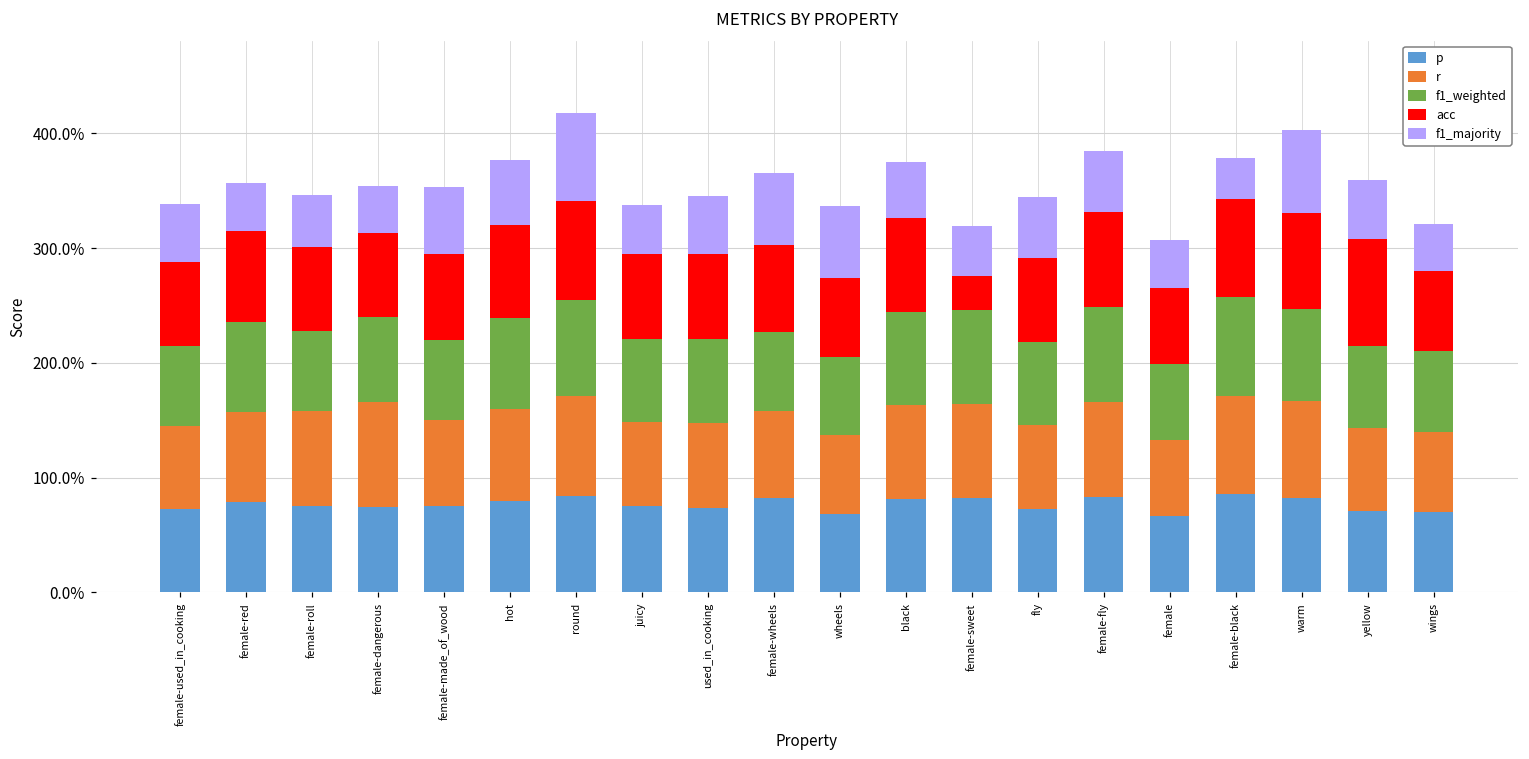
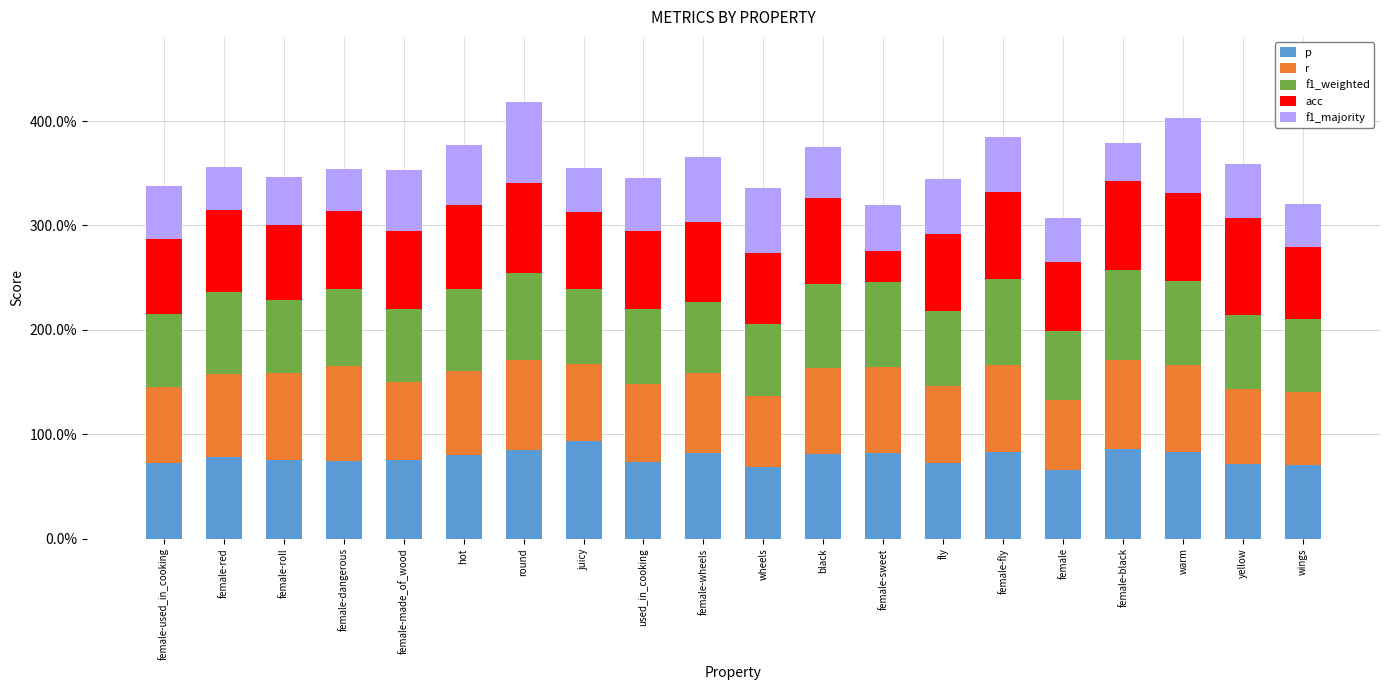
  {
    "p": {
      "female-used_in_cooking": "73%",
      "female-red": "79%",
      "female-roll": "75%",
      "female-dangerous": "74%",
      "female-made_of_wood": "75%",
      "hot": "80%",
      "round": "84%",
-     "juicy": "75%",
+     "juicy": "93%",
      "used_in_cooking": "74%",
      "female-wheels": "82%",
      "wheels": "68%",
      "black": "81%",
      "female-sweet": "82%",
      "fly": "73%",
      "female-fly": "83%",
      "female": "66%",
      "female-black": "86%",
      "warm": "83%",
      "yellow": "71%",
      "wings": "70%"
    },
    "r": {
      "female-used_in_cooking": "73%",
      "female-red": "79%",
      "female-roll": "83%",
      "female-dangerous": "91%",
      "female-made_of_wood": "75%",
      "hot": "80%",
      "round": "86%",
      "juicy": "74%",
      "used_in_cooking": "74%",
      "female-wheels": "76%",
      "wheels": "68%",
      "black": "82%",
      "female-sweet": "82%",
      "fly": "74%",
      "female-fly": "83%",
      "female": "66%",
      "female-black": "86%",
      "warm": "84%",
      "yellow": "72%",
      "wings": "70%"
    },
    "f1_weighted": {
      "female-used_in_cooking": "70%",
      "female-red": "78%",
      "female-roll": "70%",
      "female-dangerous": "74%",
      "female-made_of_wood": "70%",
      "hot": "79%",
      "round": "84%",
      "juicy": "72%",
      "used_in_cooking": "72%",
      "female-wheels": "68%",
      "wheels": "68%",
      "black": "81%",
      "female-sweet": "82%",
      "fly": "72%",
      "female-fly": "83%",
      "female": "66%",
      "female-black": "85%",
      "warm": "80%",
      "yellow": "72%",
      "wings": "70%"
    },
    "acc": {
      "female-used_in_cooking": "73%",
      "female-red": "79%",
      "female-roll": "73%",
      "female-dangerous": "74%",
      "female-made_of_wood": "75%",
      "hot": "80%",
      "round": "86%",
      "juicy": "74%",
      "used_in_cooking": "74%",
      "female-wheels": "76%",
      "wheels": "68%",
      "black": "82%",
      "female-sweet": "30%",
      "fly": "74%",
      "female-fly": "83%",
      "female": "66%",
      "female-black": "86%",
      "warm": "84%",
      "yellow": "93%",
      "wings": "70%"
    },
    "f1_majority": {
      "female-used_in_cooking": "51%",
      "female-red": "42%",
      "female-roll": "46%",
      "female-dangerous": "41%",
      "female-made_of_wood": "58%",
      "hot": "57%",
      "round": "77%",
      "juicy": "42%",
      "used_in_cooking": "51%",
      "female-wheels": "63%",
      "wheels": "63%",
      "black": "49%",
      "female-sweet": "44%",
      "fly": "53%",
      "female-fly": "53%",
      "female": "42%",
      "female-black": "36%",
      "warm": "72%",
      "yellow": "51%",
      "wings": "41%"
    }
  }
